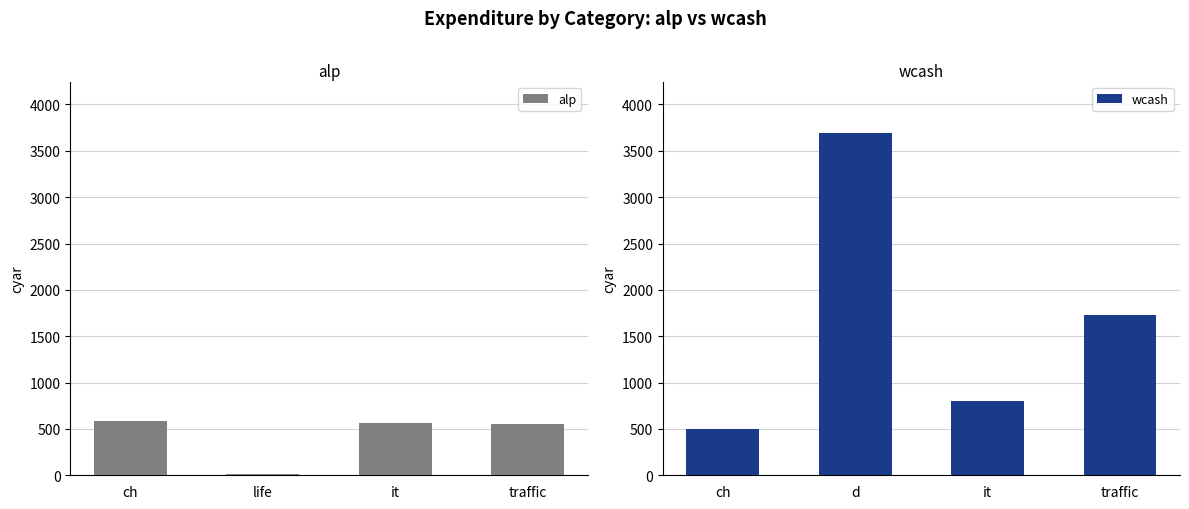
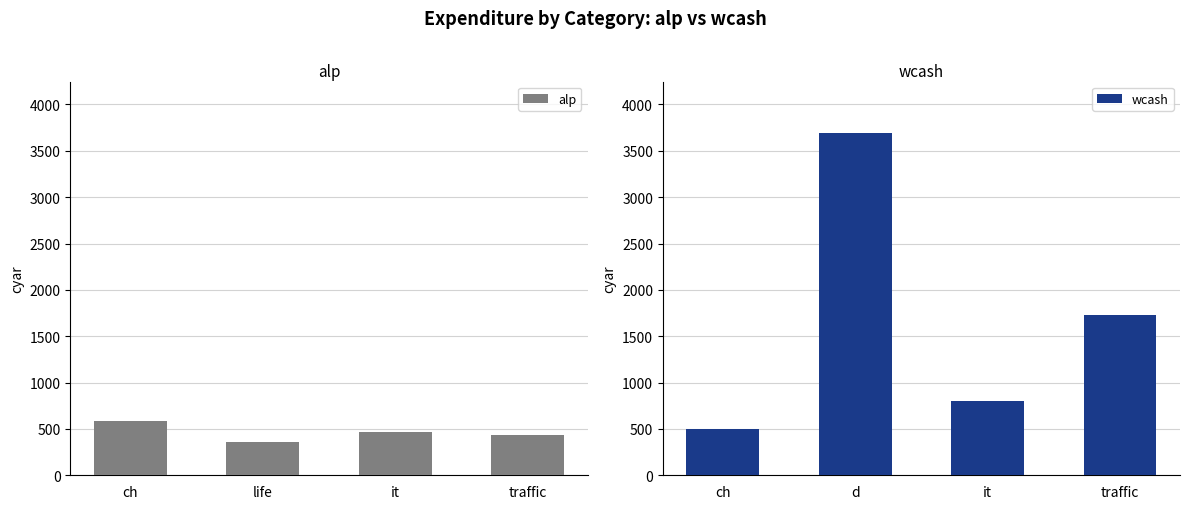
  {
    "alp": {
      "ch": 600,
-     "life": 0,
-     "it": 600,
-     "traffic": 600
+     "life": 400,
+     "it": 500,
+     "traffic": 400
    },
    "wcash": {
      "ch": 500,
      "d": 3700,
      "it": 800,
      "traffic": 1700
    }
  }
